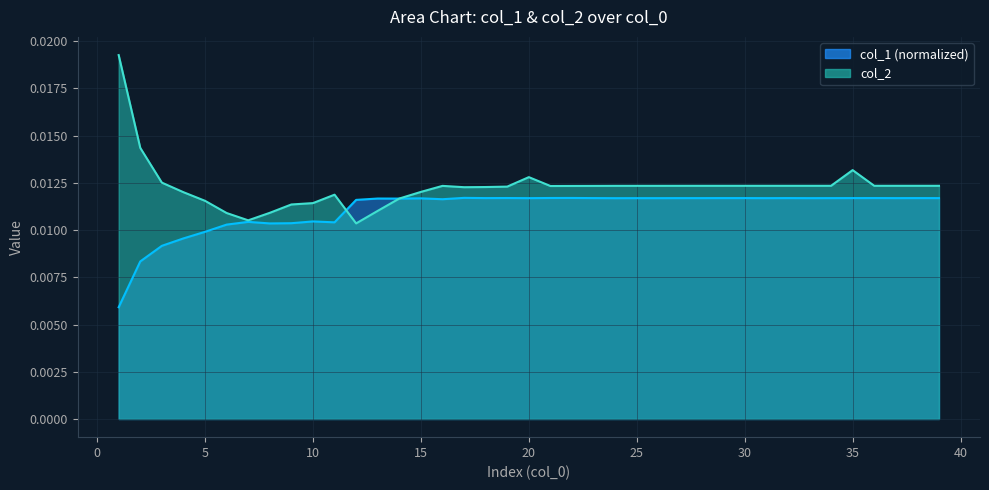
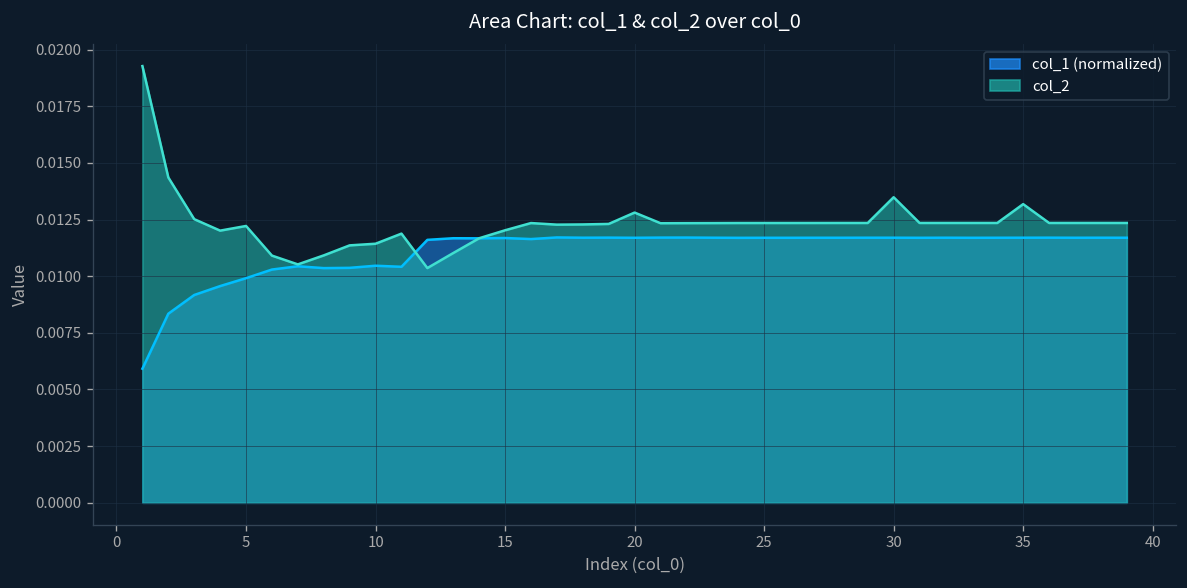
  {
    "col_2": {
-     "5": 0.0116,
+     "5": 0.0122,
      "10": 0.0114,
      "15": 0.0120,
      "20": 0.0128,
      "25": 0.0123,
-     "30": 0.0123,
+     "30": 0.0135,
      "35": 0.0132
    }
  }
